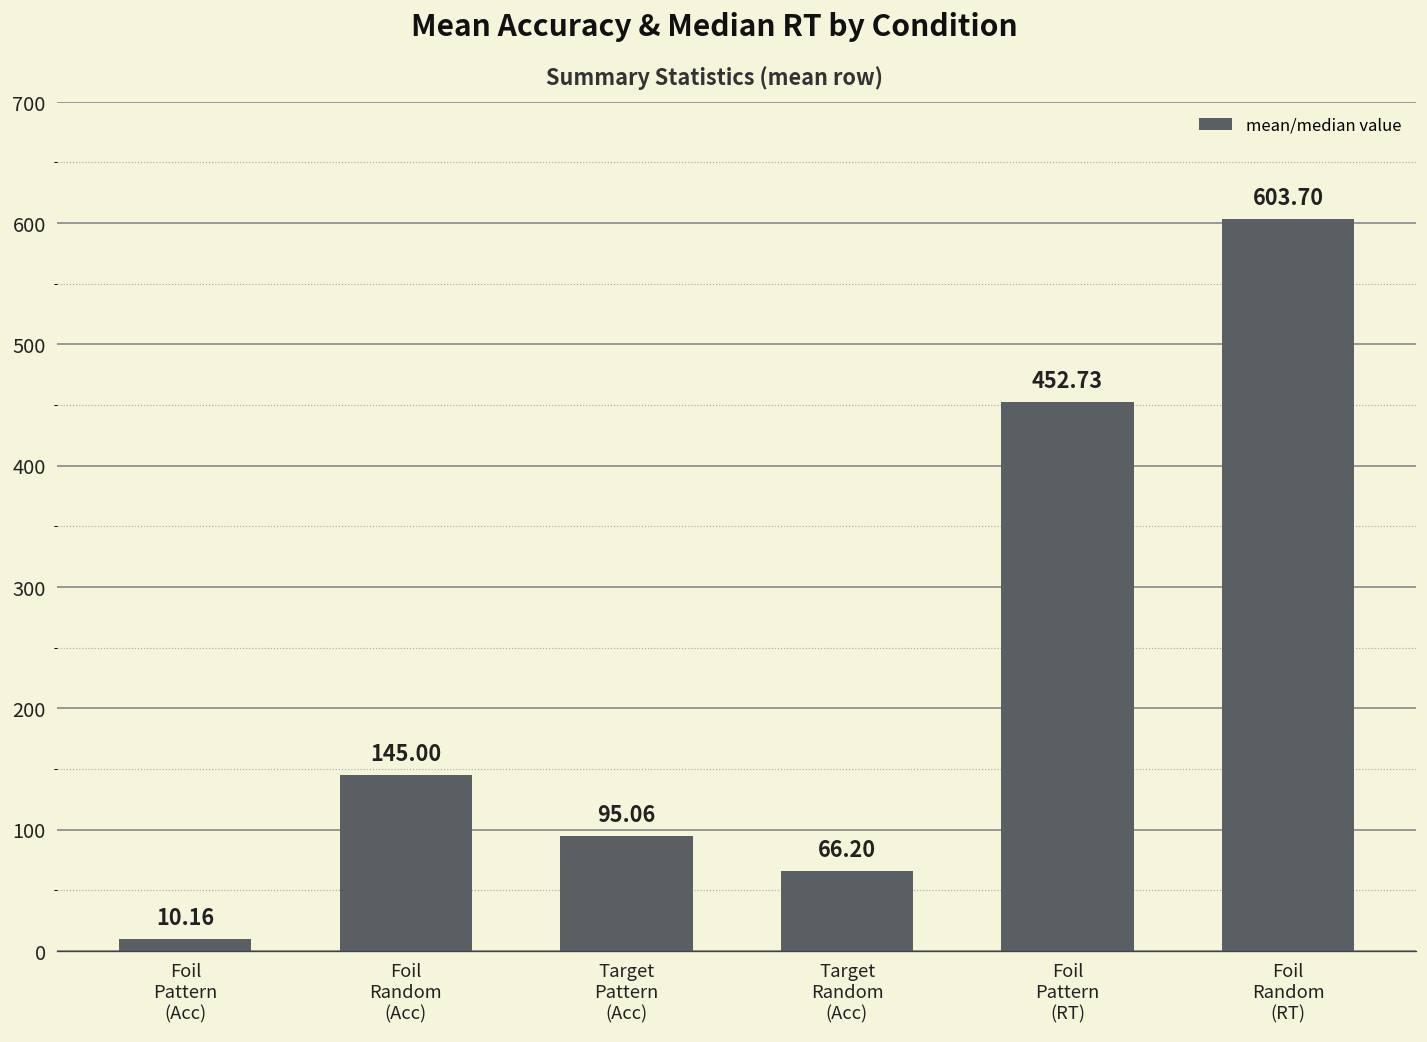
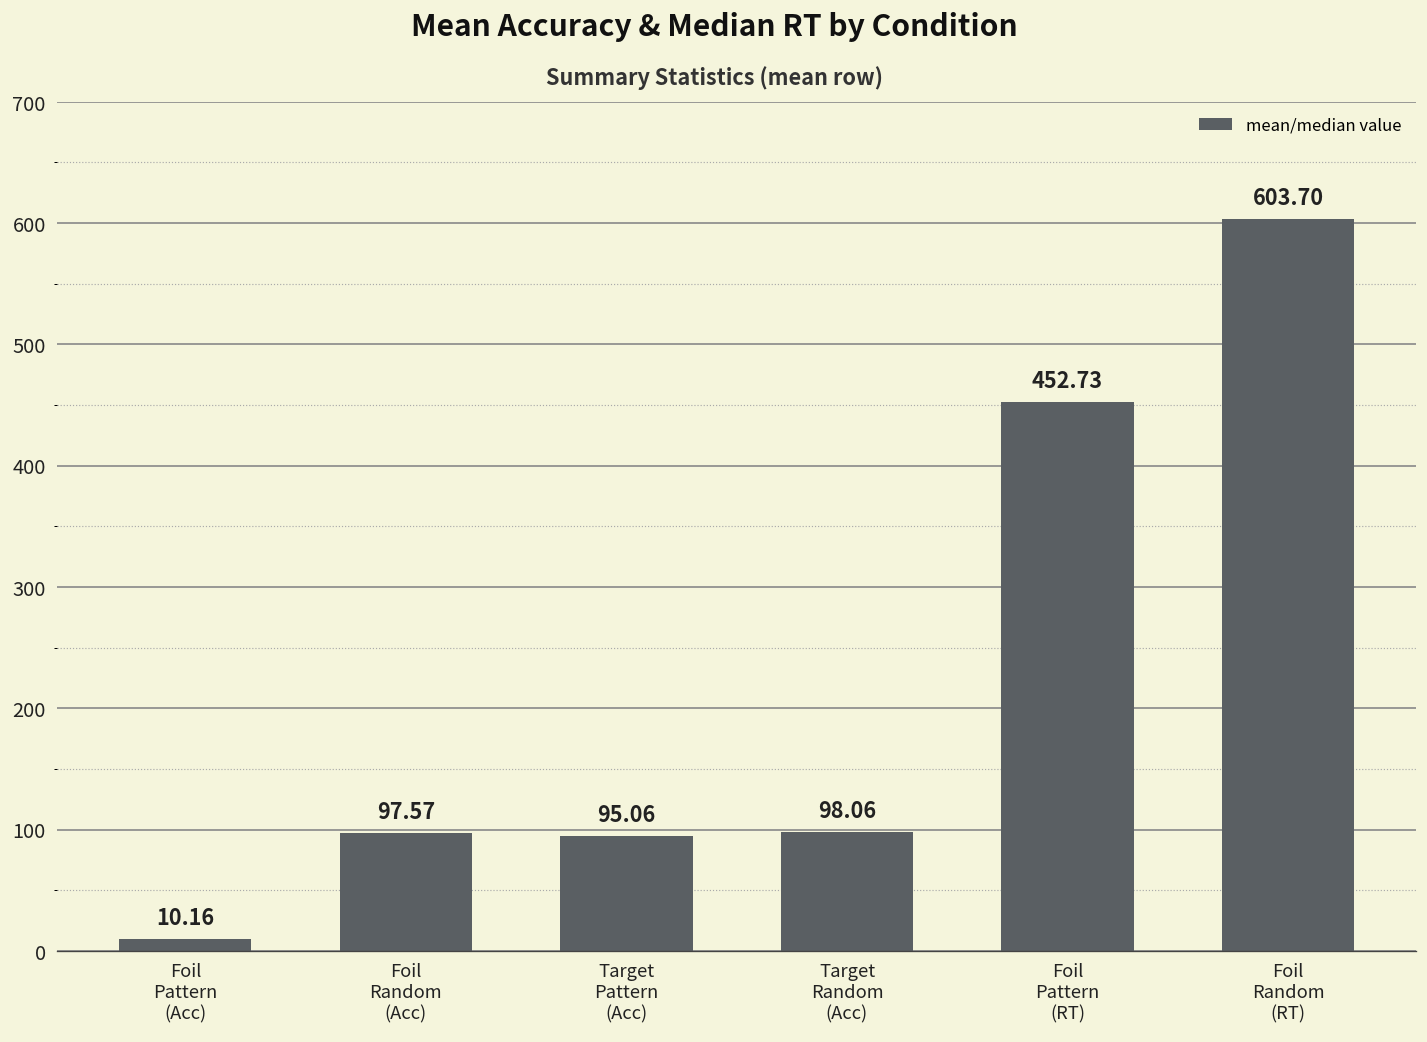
  {
    "Foil Pattern (Acc)": 10.16,
-   "Foil Random (Acc)": 145.00,
+   "Foil Random (Acc)": 97.57,
    "Target Pattern (Acc)": 95.06,
-   "Target Random (Acc)": 66.20,
+   "Target Random (Acc)": 98.06,
    "Foil Pattern (RT)": 452.73,
    "Foil Random (RT)": 603.70
  }
